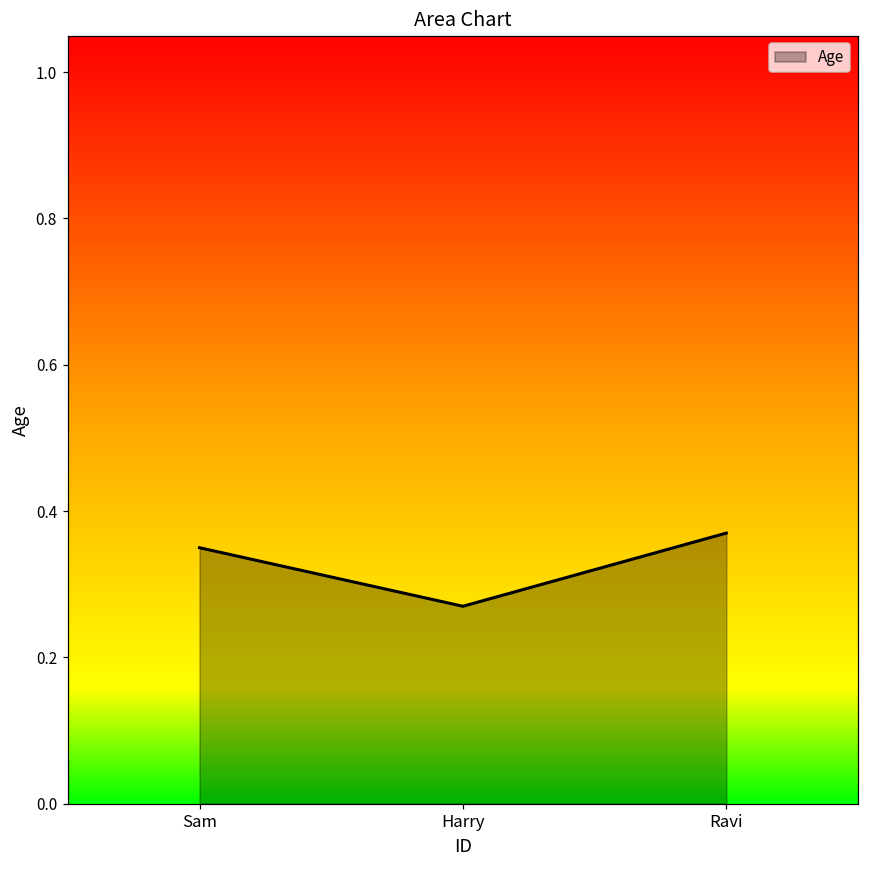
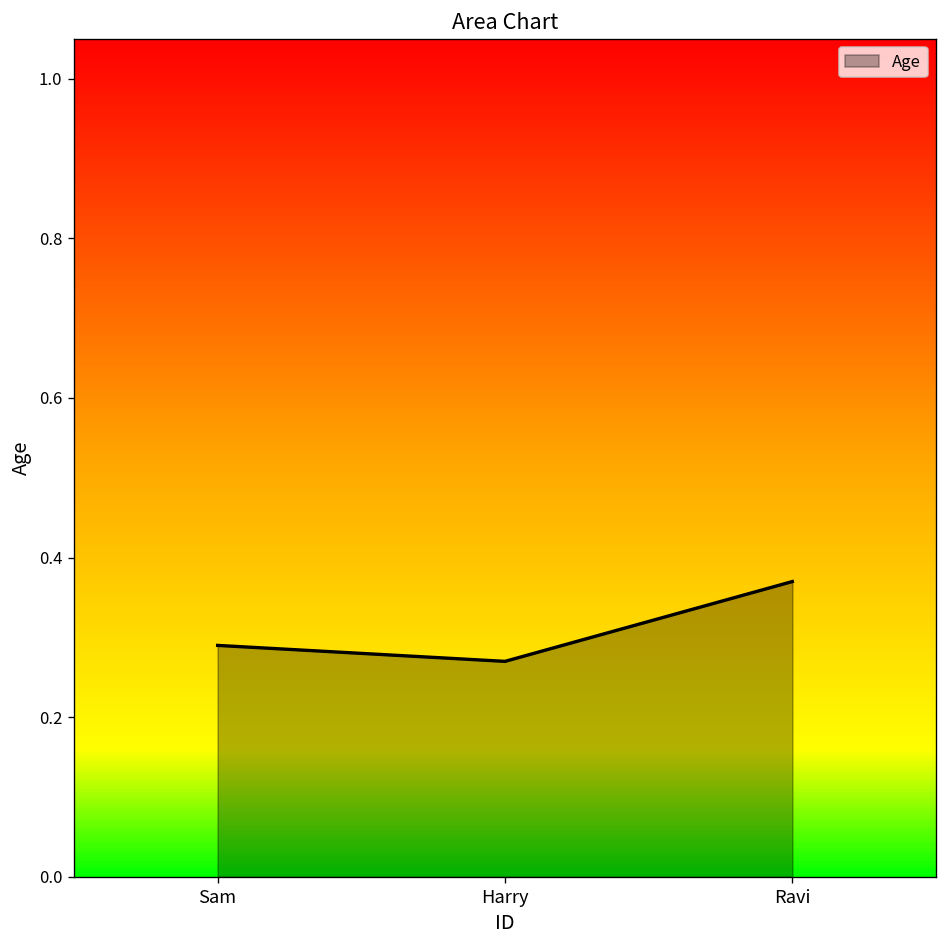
  {
-   "Sam": 0.35,
+   "Sam": 0.29,
    "Harry": 0.27,
    "Ravi": 0.37
  }
